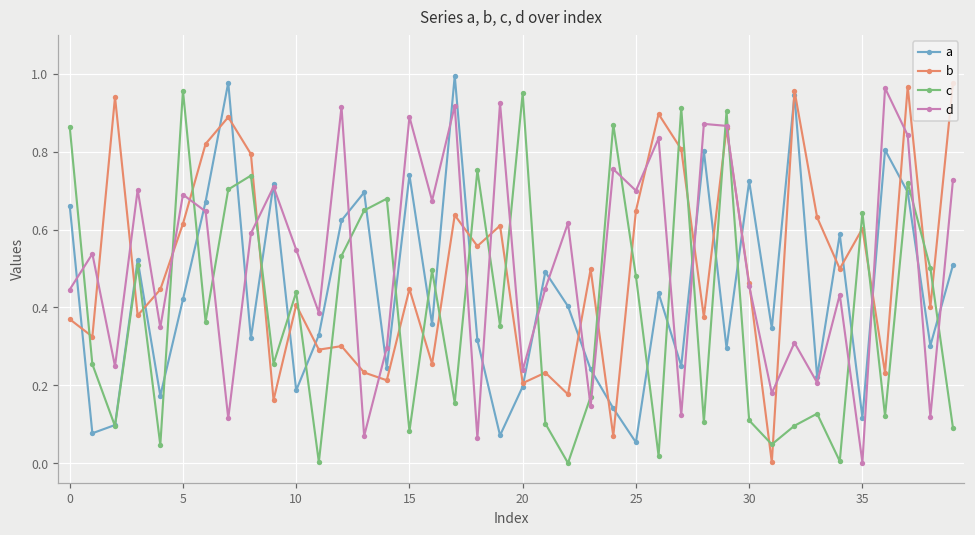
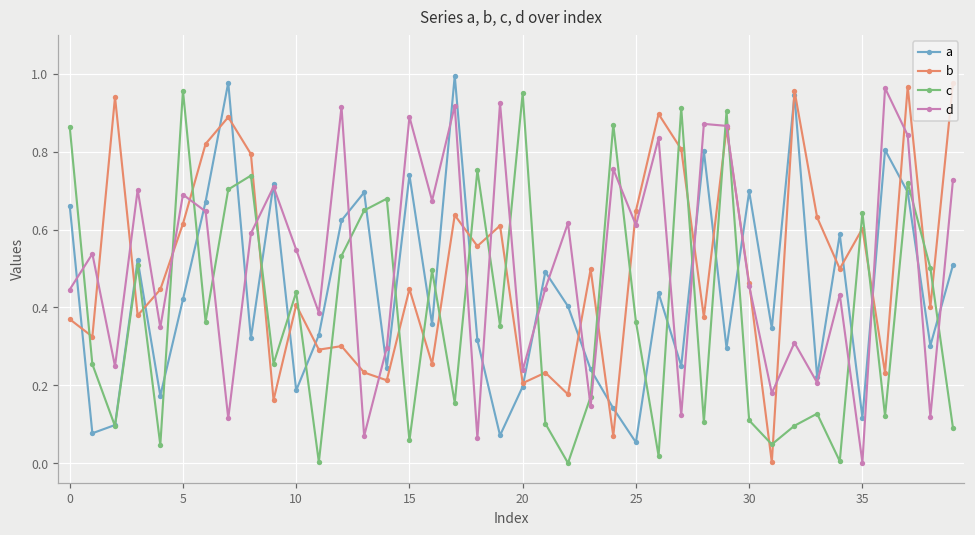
  {
    "a": {
      "0": 0.66,
      "5": 0.42,
      "10": 0.19,
      "15": 0.74,
      "20": 0.20,
      "25": 0.05,
-     "30": 0.72,
+     "30": 0.70,
      "35": 0.12
    },
    "b": {
      "0": 0.37,
      "5": 0.61,
      "10": 0.41,
      "15": 0.45,
      "20": 0.21,
      "25": 0.65,
      "35": 0.60
    },
    "c": {
      "0": 0.86,
      "5": 0.96,
      "10": 0.44,
-     "15": 0.08,
+     "15": 0.06,
      "20": 0.95,
-     "25": 0.48,
+     "25": 0.36,
      "30": 0.11,
      "35": 0.64
    },
    "d": {
      "0": 0.45,
      "5": 0.69,
      "10": 0.55,
      "15": 0.89,
      "20": 0.24,
-     "25": 0.70,
+     "25": 0.61,
      "35": 0.00
    }
  }
